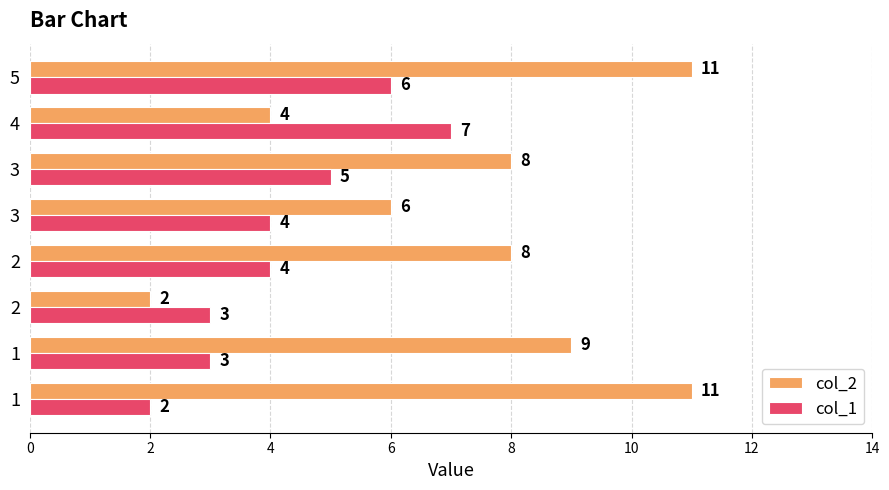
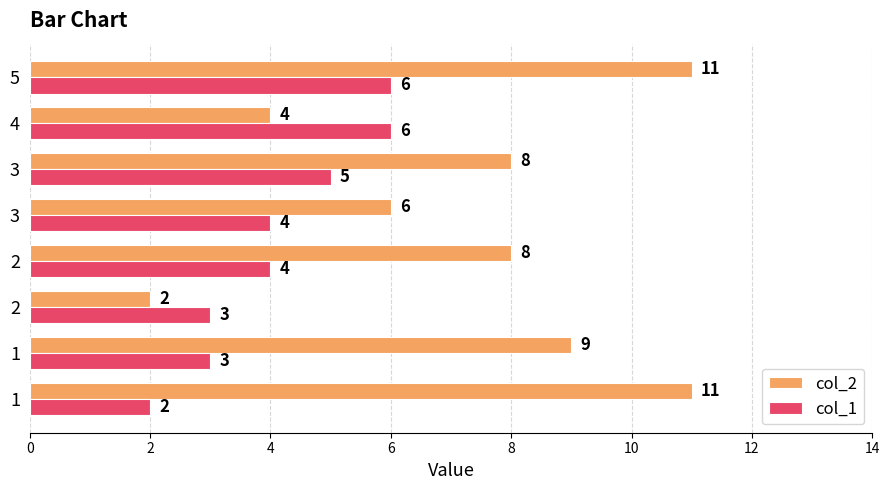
  {
    "col_2": {
      "5": 11,
      "4": 4
    },
    "col_1": {
      "5": 6,
-     "4": 7
+     "4": 6
    }
  }
